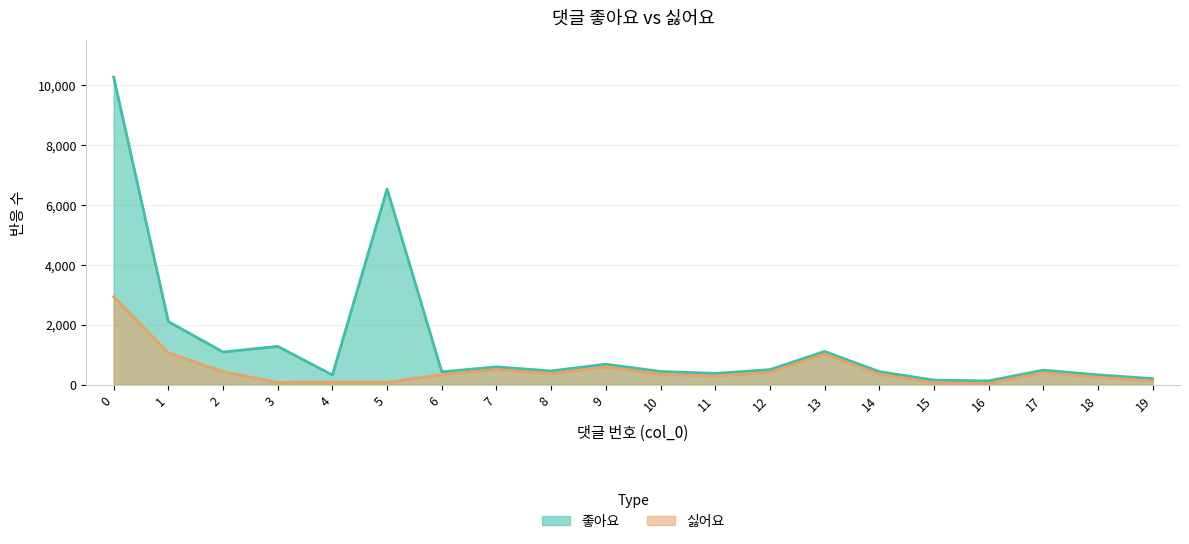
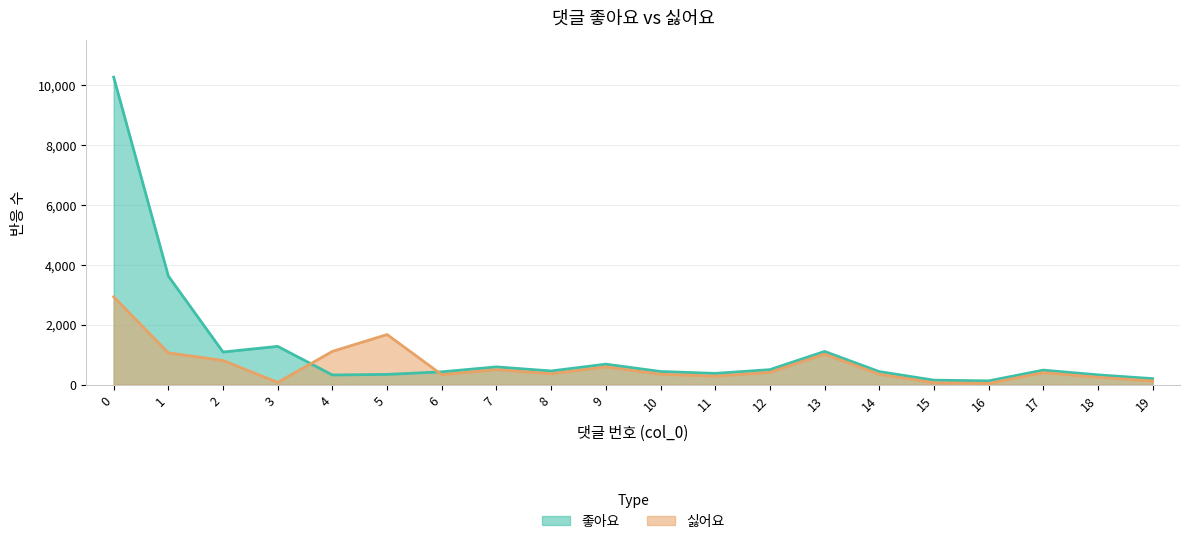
  {
    "좋아요": {
      "0": "10,300",
-     "1": "2,100",
+     "1": "3,600",
      "2": "1,100",
      "3": "1,300",
      "4": "300",
-     "5": "6,500",
+     "5": "300",
      "6": "400",
      "7": "600",
      "8": "500",
      "9": "700",
      "10": "400",
      "11": "400",
      "12": "500",
      "13": "1,100",
      "14": "400",
      "15": "100",
      "17": "500"
    },
    "싫어요": {
      "0": "2,900",
      "1": "1,100",
-     "2": "400",
+     "2": "800",
      "3": "100",
-     "4": "100",
-     "5": "100",
+     "4": "1,100",
+     "5": "1,700",
      "6": "300",
      "7": "500",
      "8": "400",
      "9": "600",
      "10": "300",
      "11": "300",
      "12": "400",
      "13": "1,000",
      "14": "300",
      "15": "100",
      "17": "400"
    }
  }
